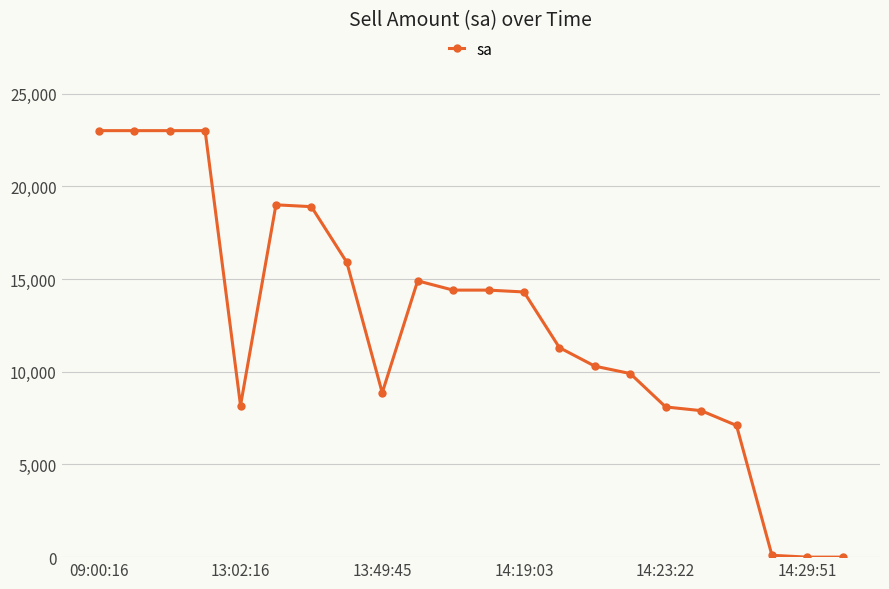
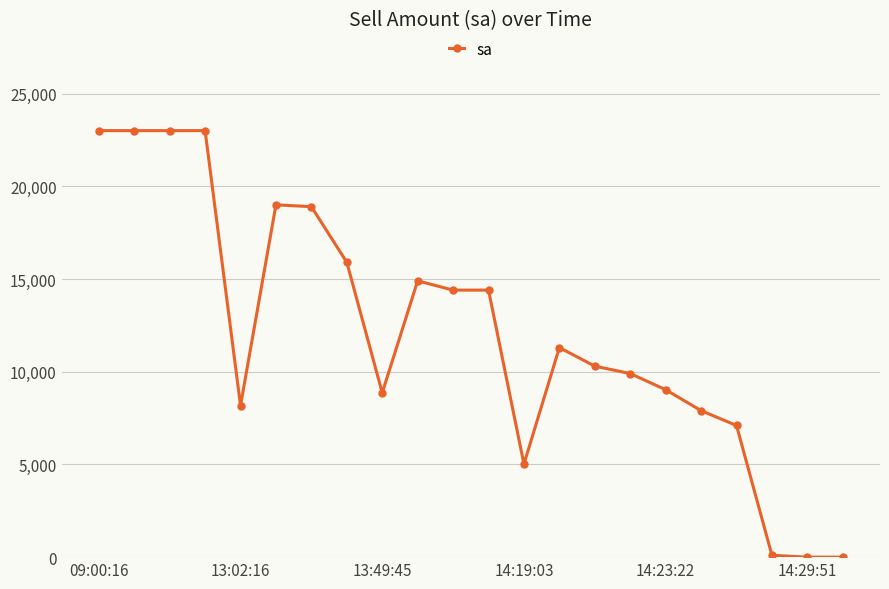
  {
    "09:00:16": "23,000",
    "13:02:16": "8,200",
    "13:49:45": "8,900",
-   "14:19:03": "14,300",
-   "14:23:22": "8,100",
+   "14:19:03": "5,000",
+   "14:23:22": "9,000",
    "14:29:51": "0"
  }
